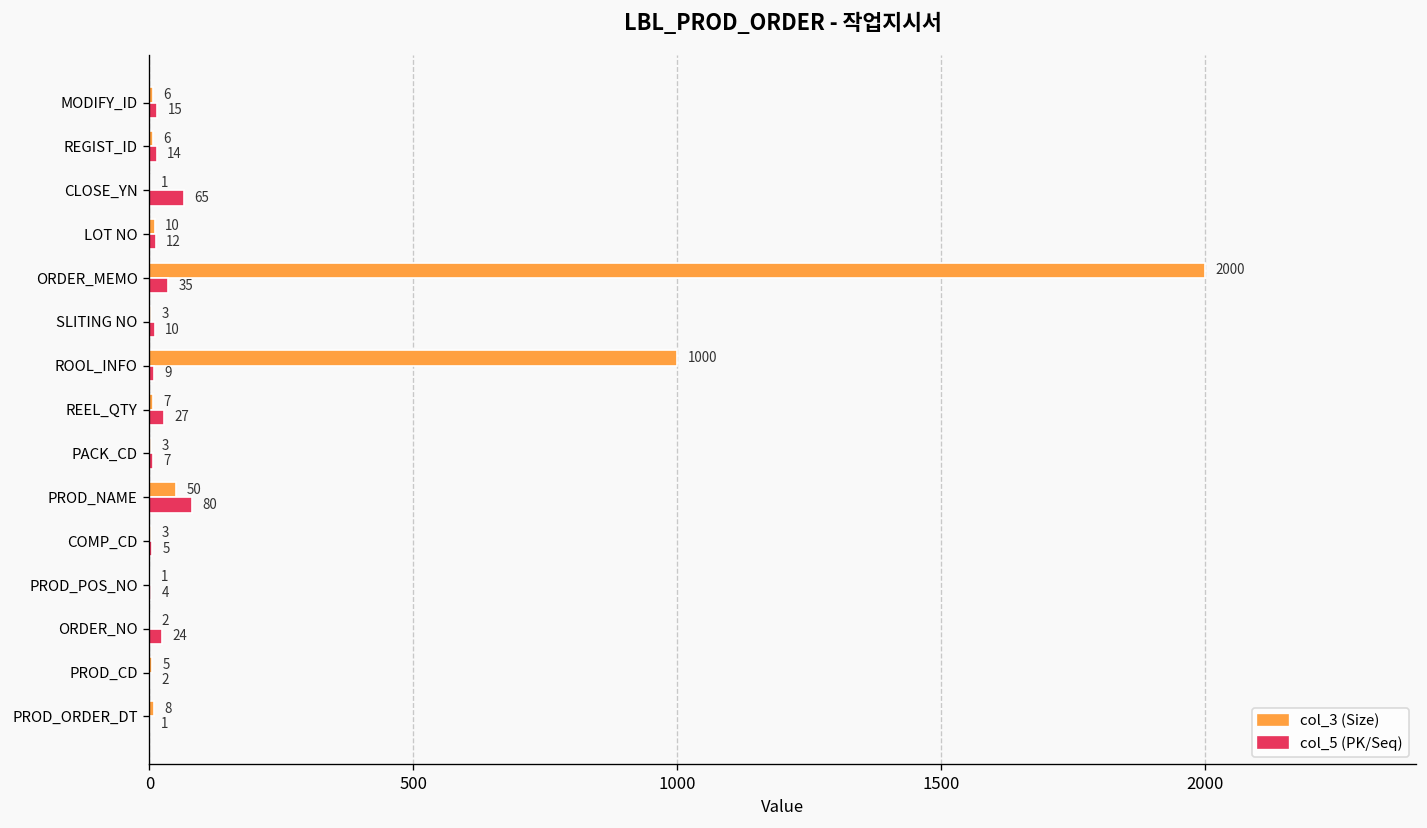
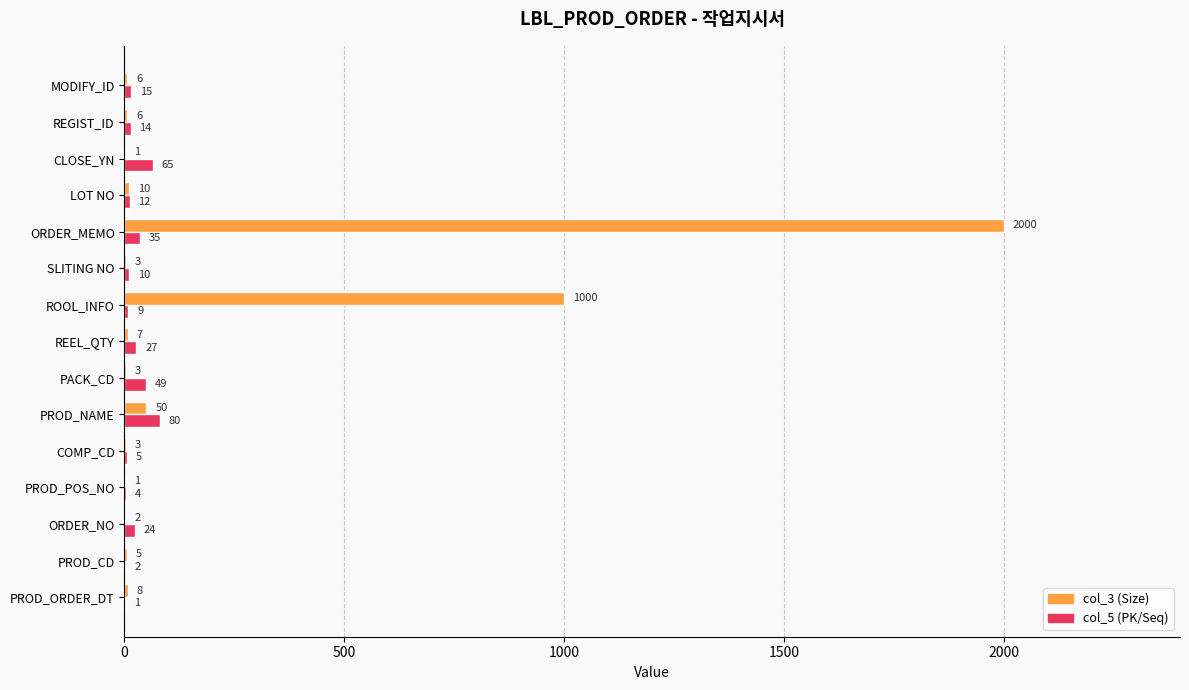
  {
    "col_3 (Size)": {
      "MODIFY_ID": 6,
      "REGIST_ID": 6,
      "CLOSE_YN": 1,
      "LOT NO": 10,
      "ORDER_MEMO": 2000,
      "SLITING NO": 3,
      "ROOL_INFO": 1000,
      "REEL_QTY": 7,
      "PACK_CD": 3,
      "PROD_NAME": 50,
      "COMP_CD": 3,
      "PROD_POS_NO": 1,
      "ORDER_NO": 2,
      "PROD_CD": 5,
      "PROD_ORDER_DT": 8
    },
    "col_5 (PK/Seq)": {
      "MODIFY_ID": 15,
      "REGIST_ID": 14,
      "CLOSE_YN": 65,
      "LOT NO": 12,
      "ORDER_MEMO": 35,
      "SLITING NO": 10,
      "ROOL_INFO": 9,
      "REEL_QTY": 27,
-     "PACK_CD": 7,
+     "PACK_CD": 49,
      "PROD_NAME": 80,
      "COMP_CD": 5,
      "PROD_POS_NO": 4,
      "ORDER_NO": 24,
      "PROD_CD": 2,
      "PROD_ORDER_DT": 1
    }
  }
